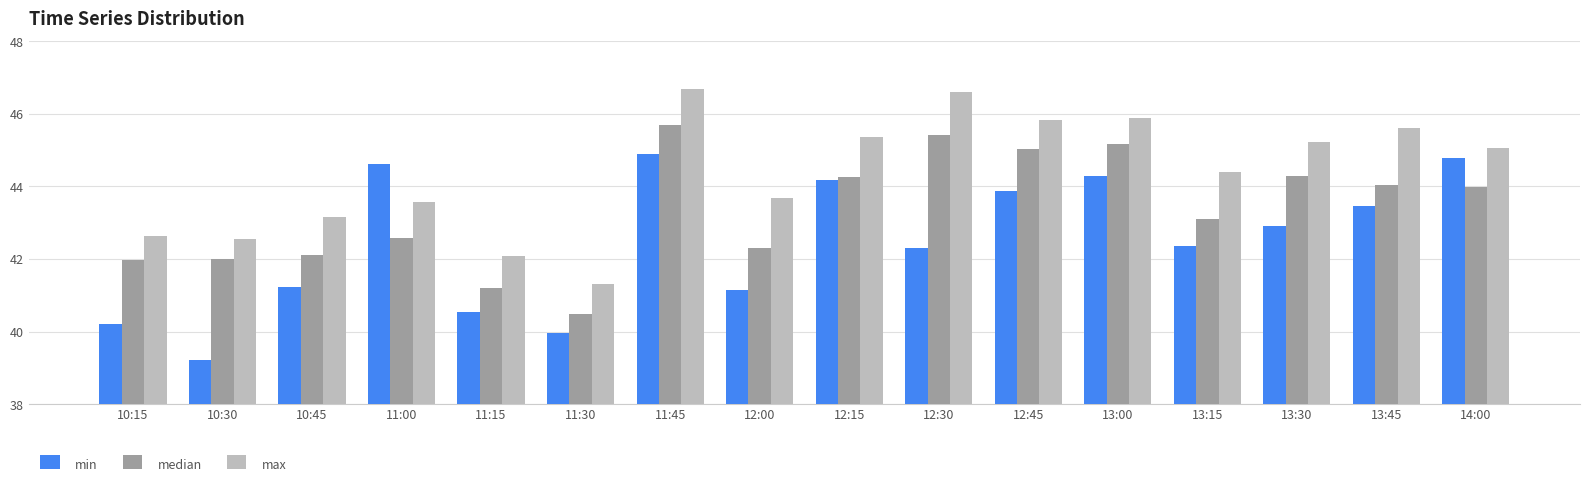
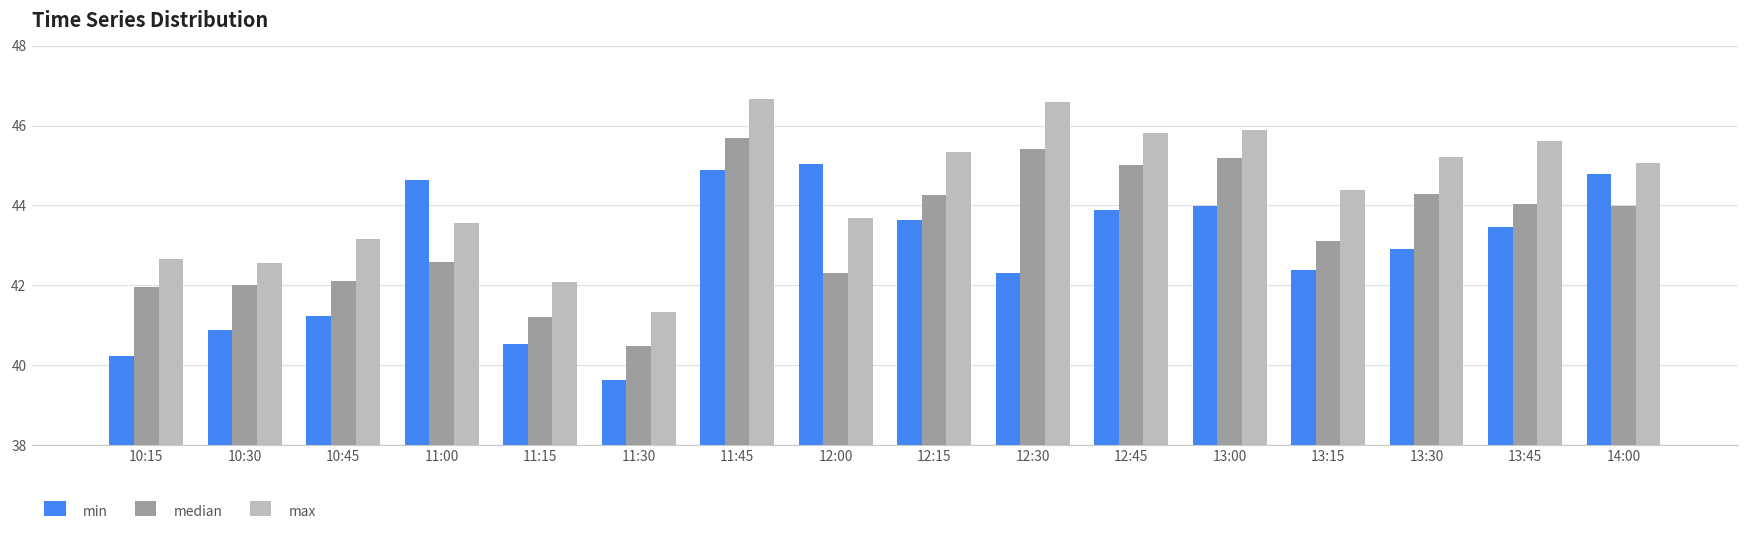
  {
    "min": {
      "10:15": 40.2,
-     "10:30": 39.2,
+     "10:30": 40.9,
      "10:45": 41.2,
      "11:00": 44.6,
      "11:15": 40.5,
-     "11:30": 40.0,
+     "11:30": 39.6,
      "11:45": 44.9,
-     "12:00": 41.2,
-     "12:15": 44.2,
+     "12:00": 45.0,
+     "12:15": 43.6,
      "12:30": 42.3,
      "12:45": 43.9,
-     "13:00": 44.3,
+     "13:00": 44.0,
      "13:15": 42.4,
      "13:30": 42.9,
      "13:45": 43.5,
      "14:00": 44.8
    }
  }
